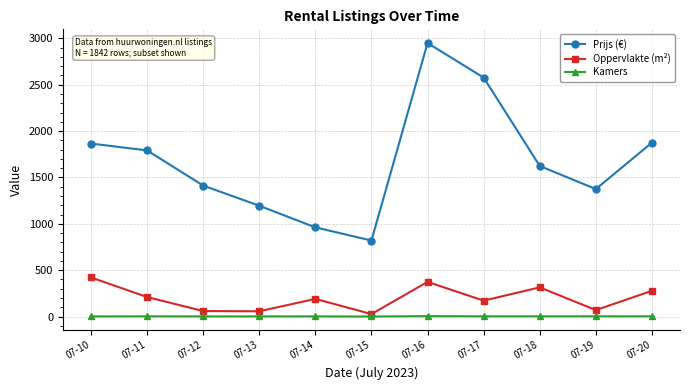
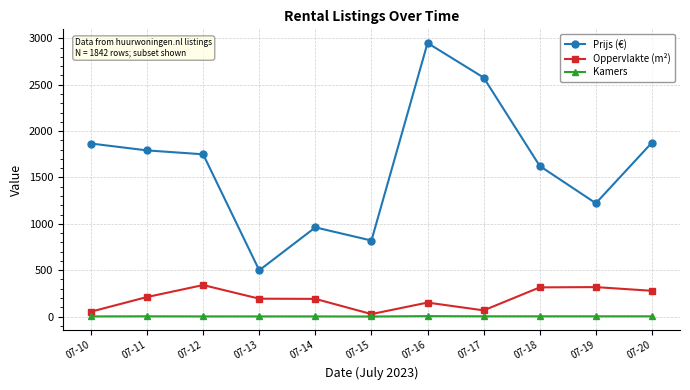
  {
    "Prijs (€)": {
      "07-10": 1900,
      "07-11": 1800,
-     "07-12": 1400,
-     "07-13": 1200,
+     "07-12": 1800,
+     "07-13": 500,
      "07-14": 1000,
      "07-15": 800,
      "07-16": 3000,
      "07-17": 2600,
      "07-18": 1600,
-     "07-19": 1400,
+     "07-19": 1200,
      "07-20": 1900
    },
    "Oppervlakte (m²)": {
-     "07-10": 400,
+     "07-10": 100,
      "07-11": 200,
-     "07-12": 100,
-     "07-13": 100,
+     "07-12": 300,
+     "07-13": 200,
      "07-14": 200,
-     "07-16": 400,
-     "07-17": 200,
+     "07-16": 200,
+     "07-17": 100,
      "07-18": 300,
-     "07-19": 100,
+     "07-19": 300,
      "07-20": 300
    },
    "Kamers": {
      "07-10": 0,
      "07-11": 0,
      "07-12": 0,
      "07-13": 0,
      "07-14": 0,
      "07-16": 0,
      "07-17": 0,
      "07-18": 0,
      "07-19": 0,
      "07-20": 0
    }
  }
